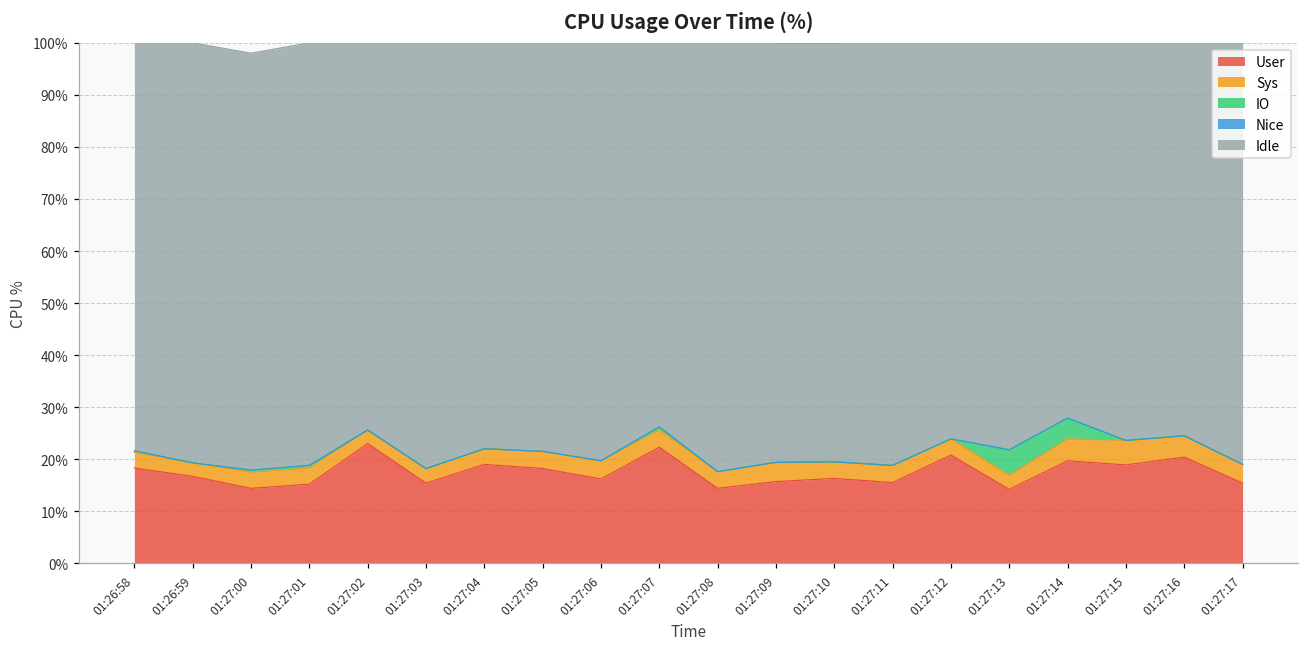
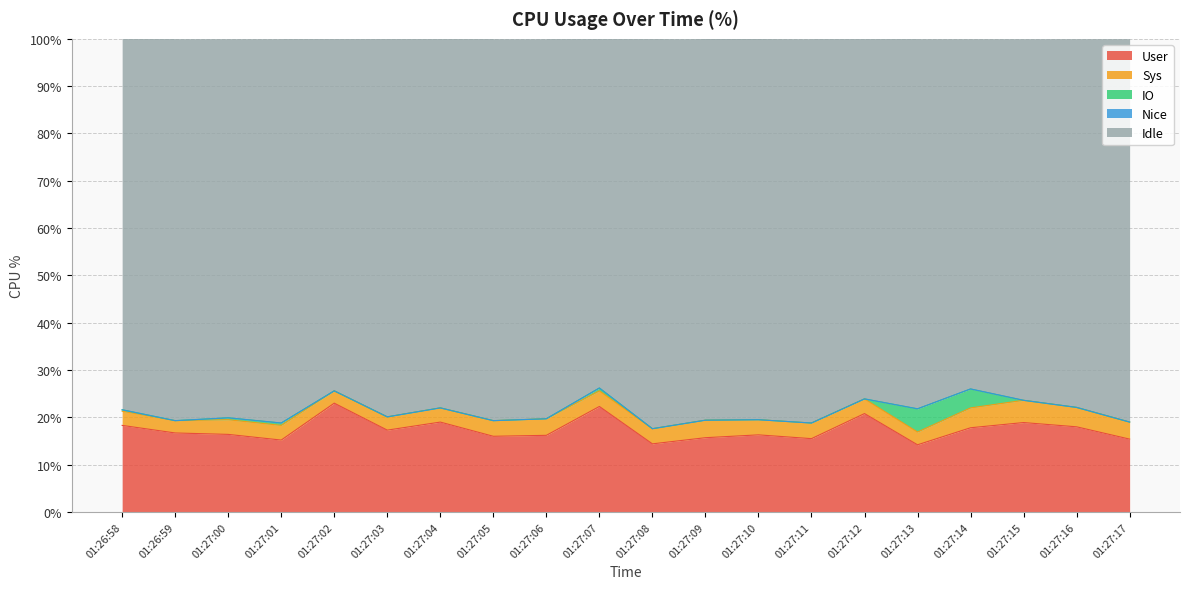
  {
    "User": {
      "01:26:58": "18%",
      "01:26:59": "17%",
-     "01:27:00": "14%",
+     "01:27:00": "16%",
      "01:27:01": "15%",
      "01:27:02": "23%",
-     "01:27:03": "15%",
+     "01:27:03": "17%",
      "01:27:04": "19%",
-     "01:27:05": "18%",
+     "01:27:05": "16%",
      "01:27:06": "16%",
      "01:27:07": "22%",
      "01:27:08": "14%",
      "01:27:09": "16%",
      "01:27:10": "16%",
      "01:27:11": "16%",
      "01:27:12": "21%",
      "01:27:13": "14%",
-     "01:27:14": "20%",
+     "01:27:14": "18%",
      "01:27:15": "19%",
-     "01:27:16": "20%",
+     "01:27:16": "18%",
      "01:27:17": "15%"
    },
    "Sys": {
      "01:27:07": "3%",
      "01:27:13": "3%",
      "01:27:14": "4%"
    },
    "Idle": {
      "01:26:59": "81%",
      "01:27:00": "80%",
      "01:27:01": "81%",
      "01:27:06": "80%",
      "01:27:08": "83%",
      "01:27:09": "81%",
      "01:27:10": "80%",
      "01:27:11": "81%",
      "01:27:13": "78%",
      "01:27:15": "76%",
      "01:27:17": "81%"
    }
  }
